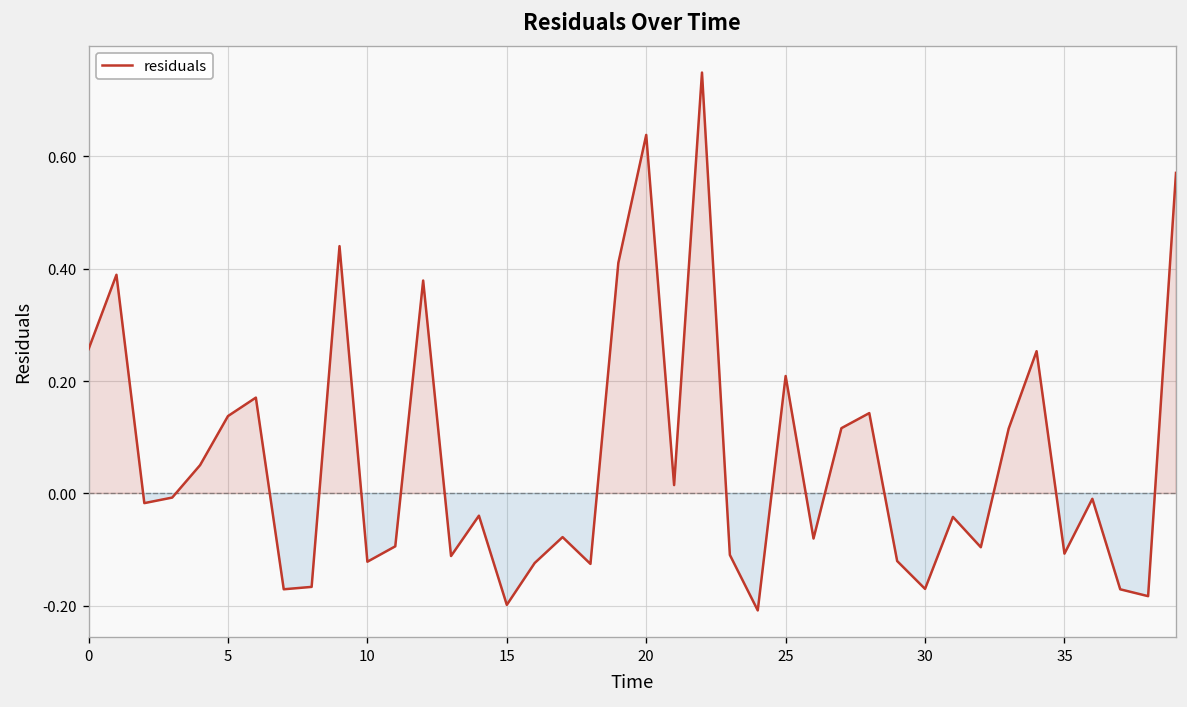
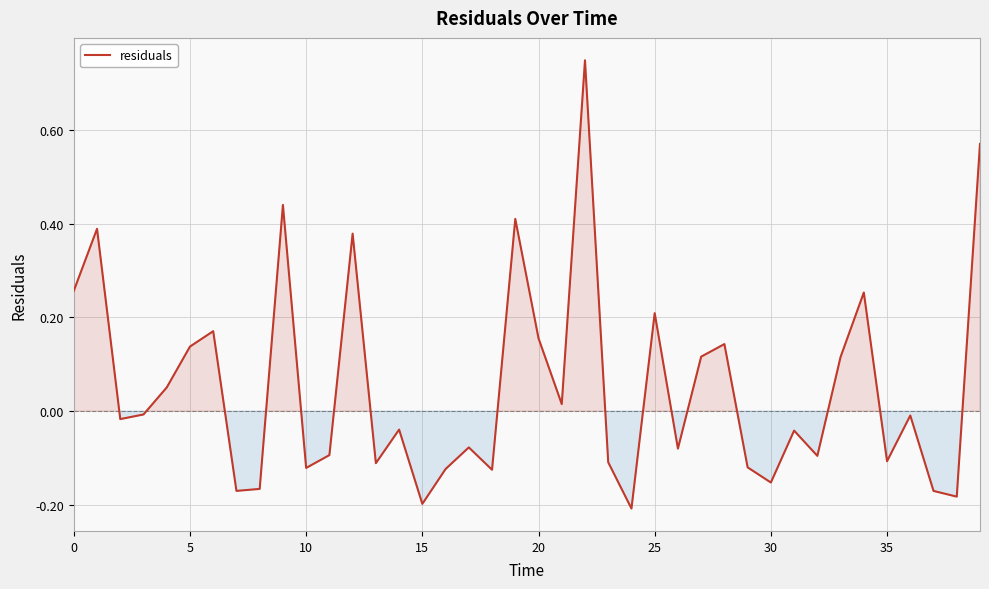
  {
    "0": 0.26,
    "5": 0.14,
    "10": -0.12,
    "15": -0.20,
-   "20": 0.64,
+   "20": 0.16,
    "25": 0.21,
-   "30": -0.17,
+   "30": -0.15,
    "35": -0.11
  }
